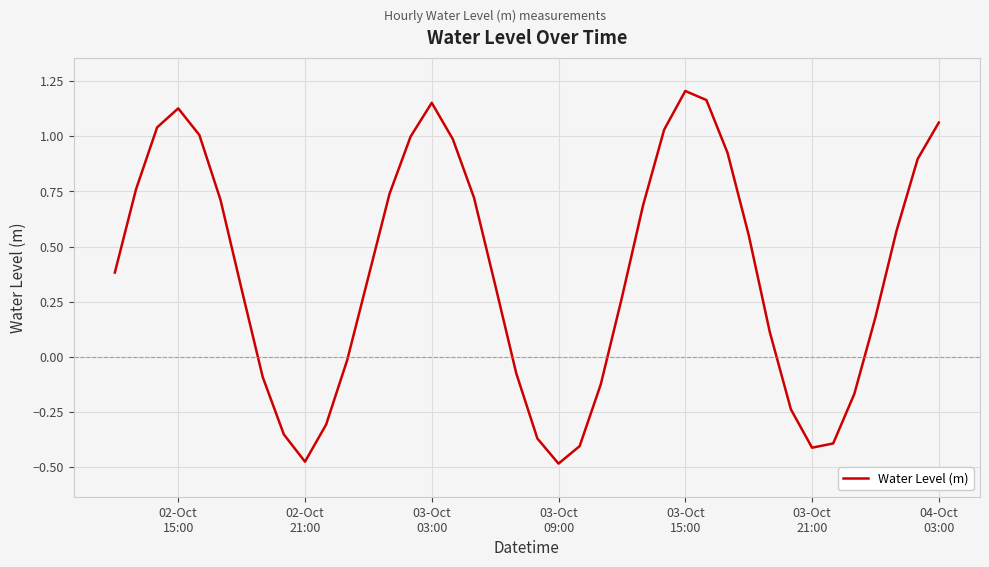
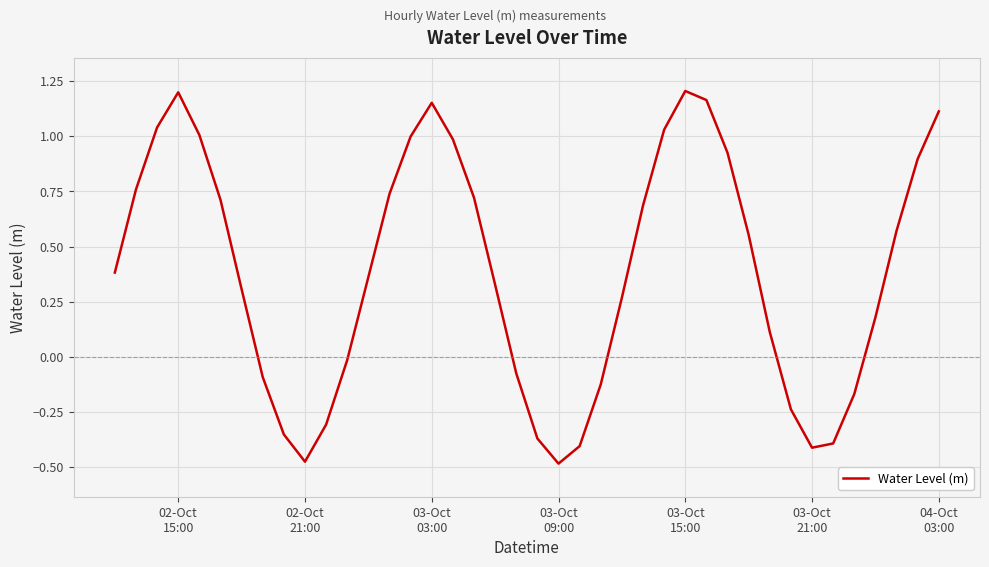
  {
-   "02-Oct 15:00": 1.13,
+   "02-Oct 15:00": 1.20,
    "02-Oct 21:00": -0.47,
    "03-Oct 03:00": 1.15,
    "03-Oct 09:00": -0.48,
    "03-Oct 15:00": 1.20,
    "03-Oct 21:00": -0.41,
-   "04-Oct 03:00": 1.06
+   "04-Oct 03:00": 1.11
  }
